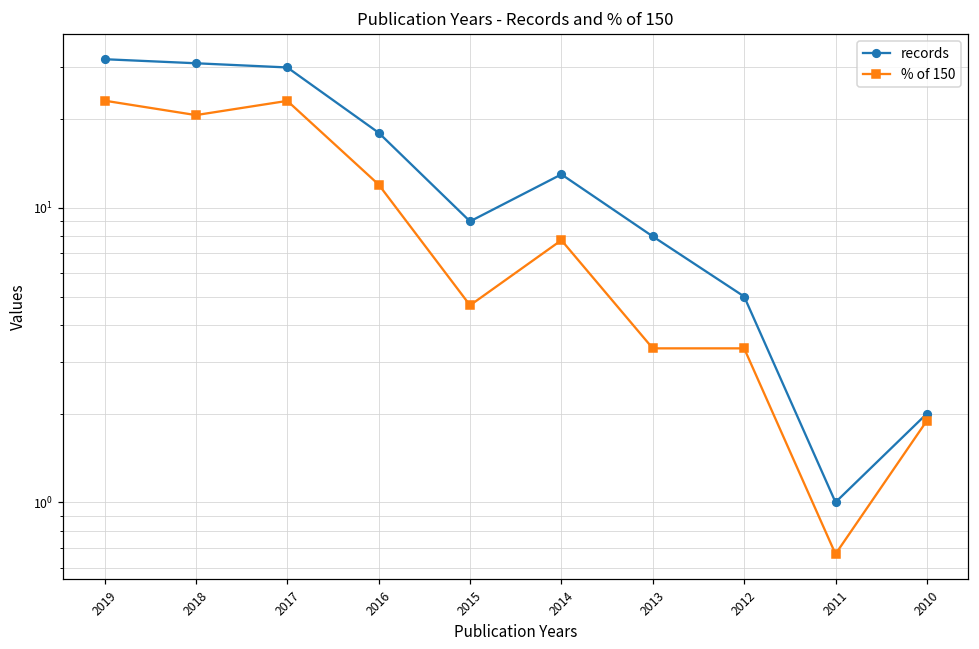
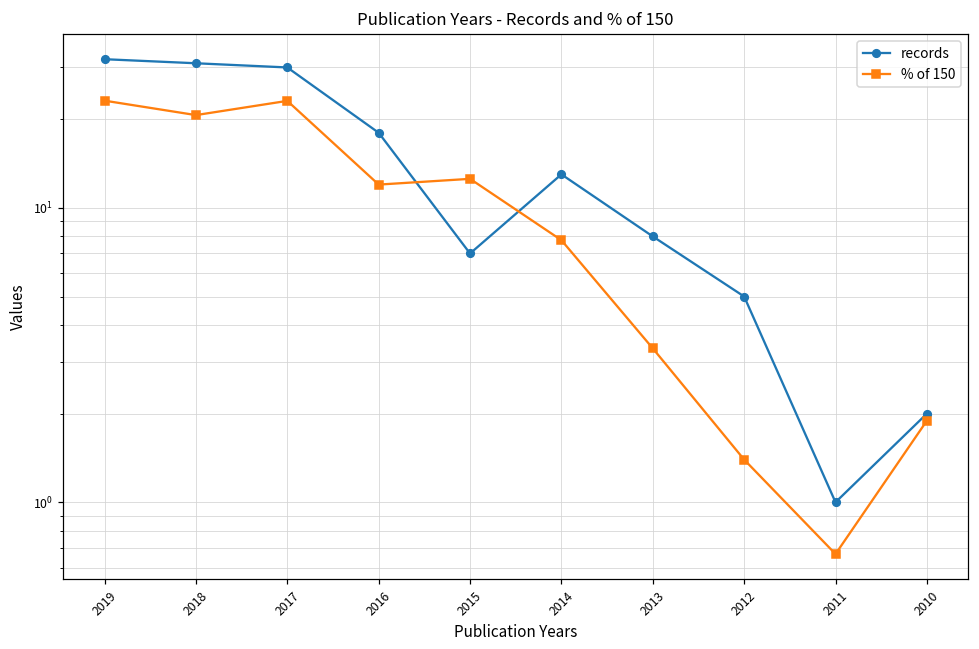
  {
    "records": {
      "2019": 32,
      "2018": 31,
      "2017": 30,
      "2016": 18,
-     "2015": 9,
+     "2015": 7,
      "2014": 13,
      "2013": 8,
      "2012": 5,
      "2011": 1,
      "2010": 2
    },
    "% of 150": {
      "2019": 23,
      "2018": 21,
      "2017": 23,
      "2016": 12,
-     "2015": 4.7,
+     "2015": 13,
      "2014": 7.8,
      "2013": 3.3,
-     "2012": 3.3,
+     "2012": 1.4,
      "2011": 0.67,
      "2010": 1.9
    }
  }
